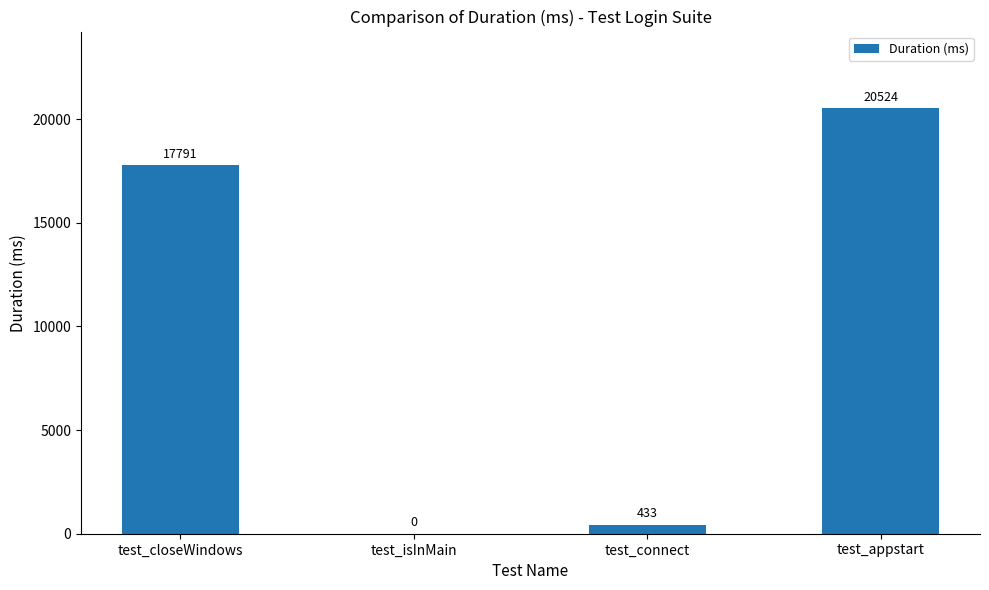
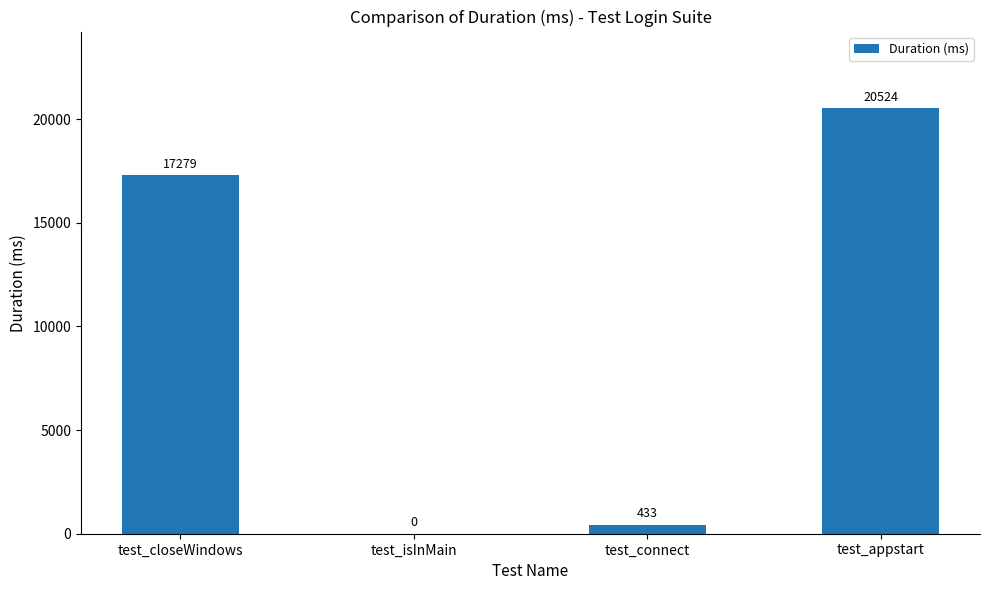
  {
-   "test_closeWindows": 17791,
+   "test_closeWindows": 17279,
    "test_isInMain": 0,
    "test_connect": 433,
    "test_appstart": 20524
  }
